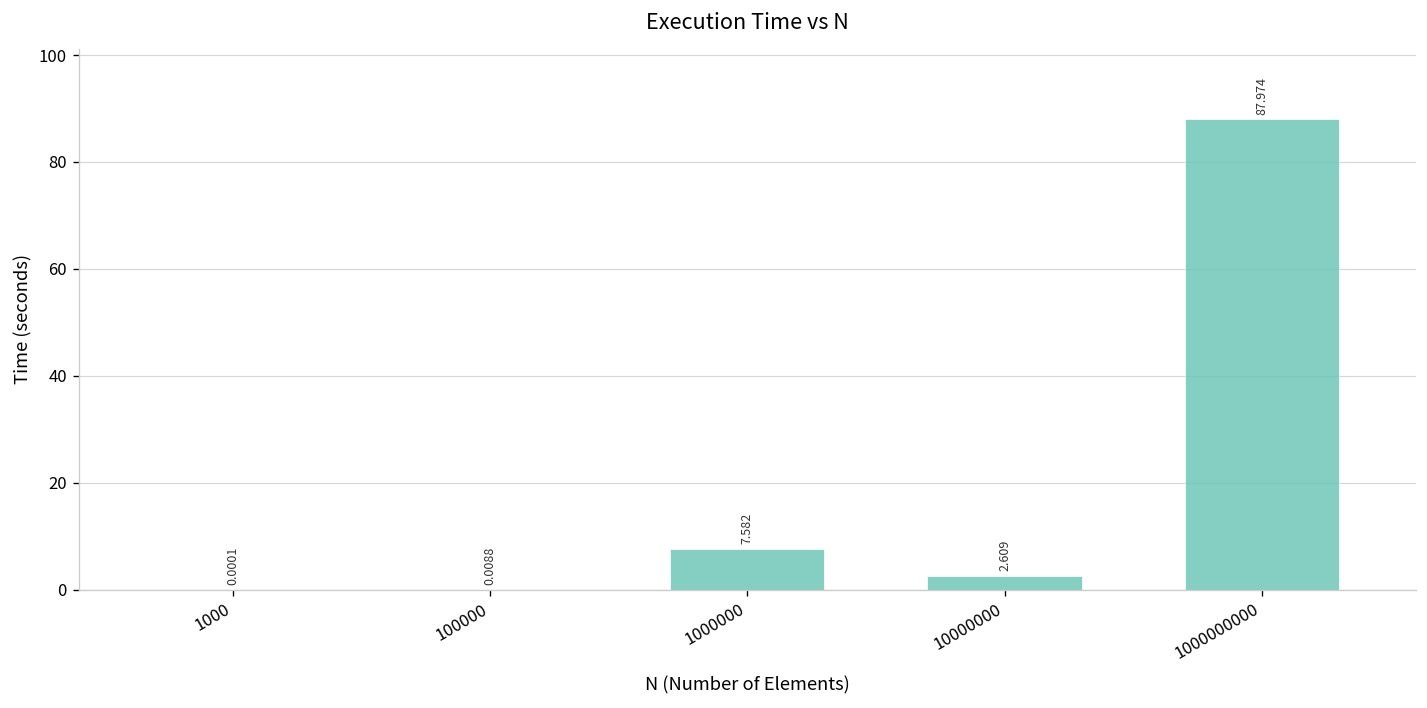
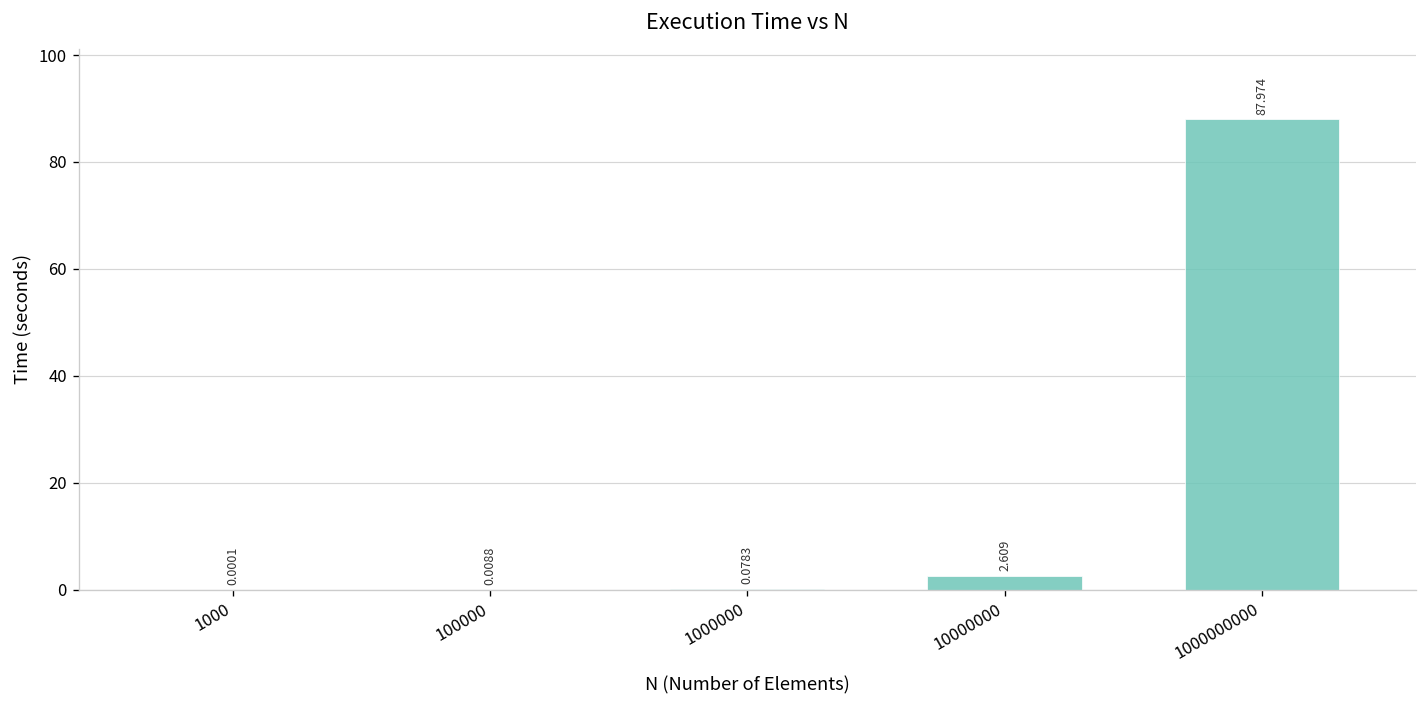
  {
    "1000": 0.0001,
    "100000": 0.0088,
-   "1000000": 7.582,
+   "1000000": 0.0783,
    "10000000": 2.609,
    "1000000000": 87.974
  }
